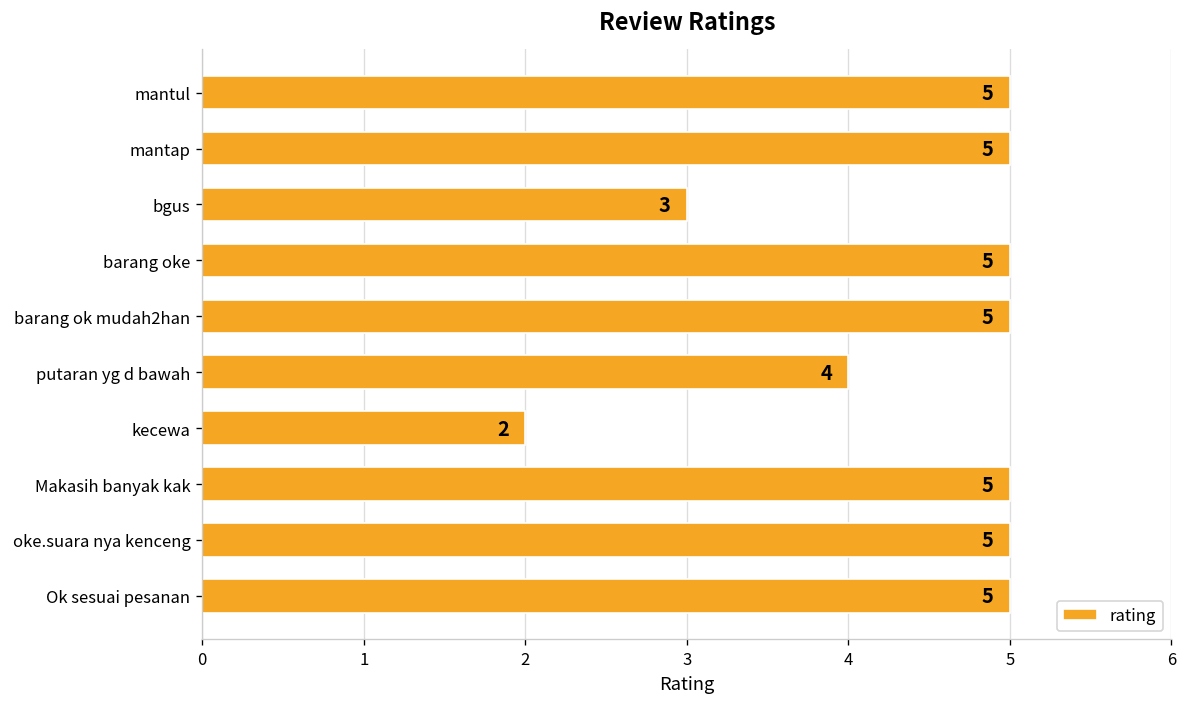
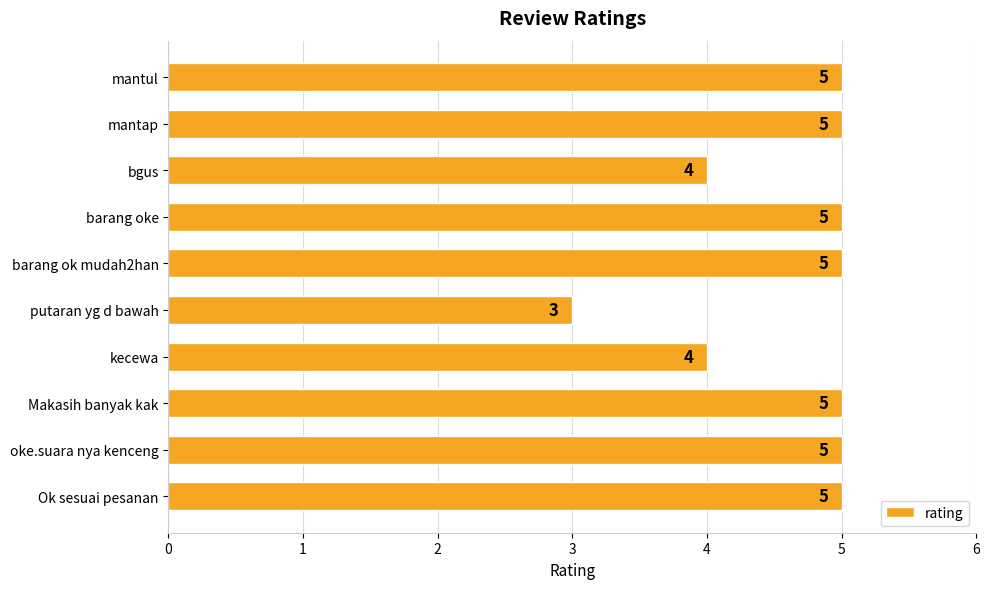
  {
    "mantul": 5,
    "mantap": 5,
-   "bgus": 3,
+   "bgus": 4,
    "barang oke": 5,
    "barang ok mudah2han": 5,
-   "putaran yg d bawah": 4,
-   "kecewa": 2,
+   "putaran yg d bawah": 3,
+   "kecewa": 4,
    "Makasih banyak kak": 5,
    "oke.suara nya kenceng": 5,
    "Ok sesuai pesanan": 5
  }
